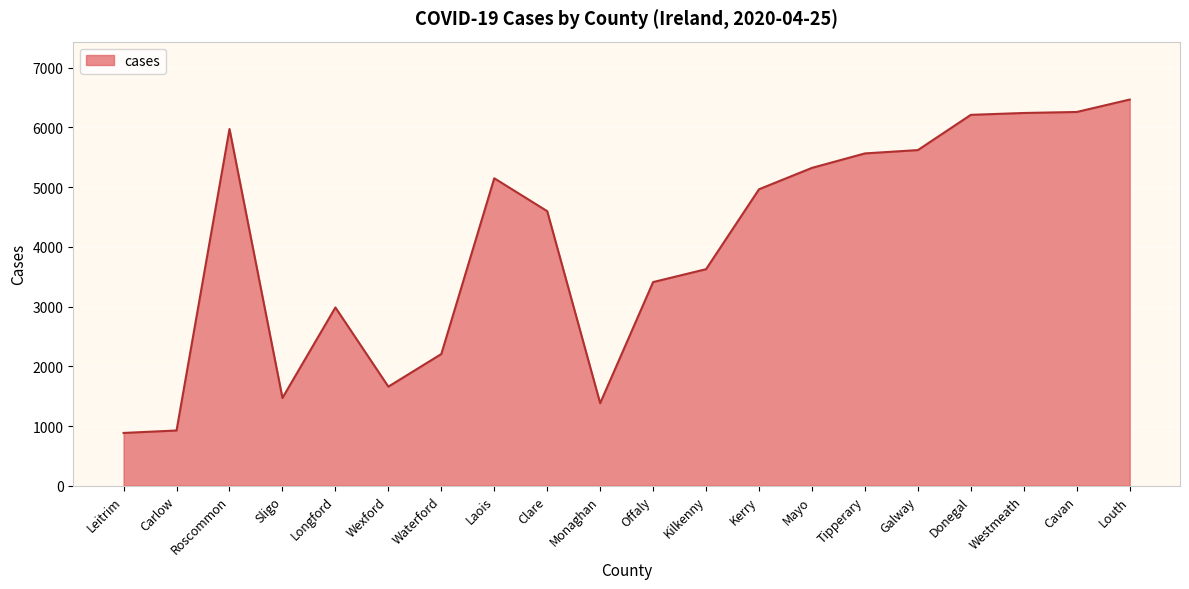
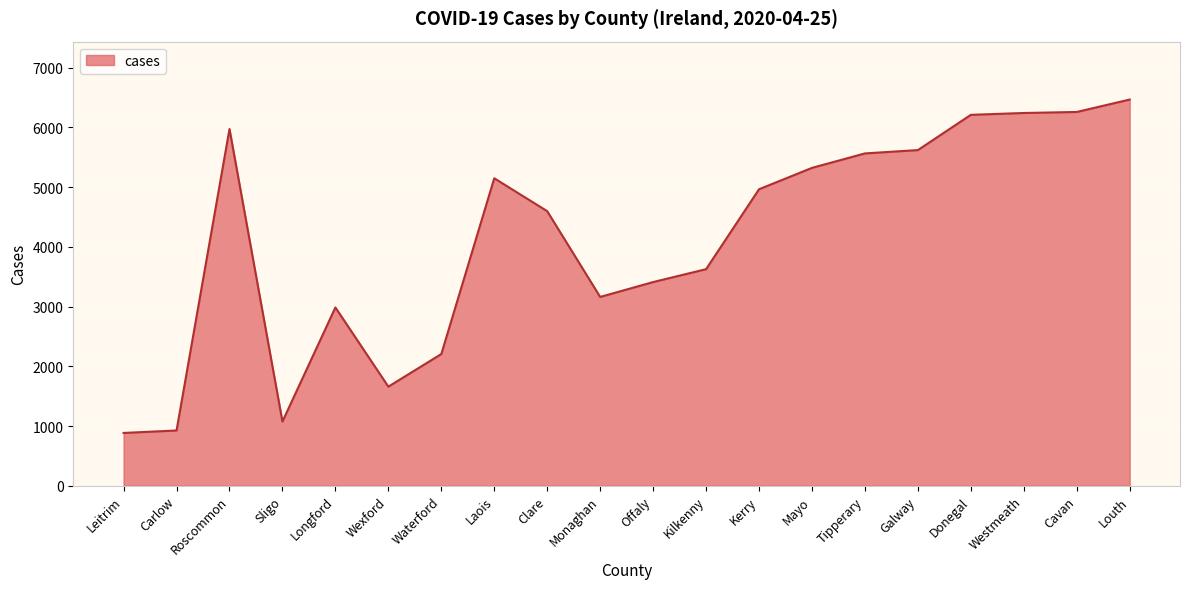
  {
    "Leitrim": 900,
    "Carlow": 900,
    "Roscommon": 6000,
-   "Sligo": 1500,
+   "Sligo": 1100,
    "Longford": 3000,
    "Wexford": 1700,
    "Waterford": 2200,
    "Laois": 5100,
    "Clare": 4600,
-   "Monaghan": 1400,
+   "Monaghan": 3200,
    "Offaly": 3400,
    "Kilkenny": 3600,
    "Kerry": 5000,
    "Mayo": 5300,
    "Tipperary": 5600,
    "Galway": 5600,
    "Donegal": 6200,
    "Westmeath": 6200,
    "Cavan": 6300,
    "Louth": 6500
  }
